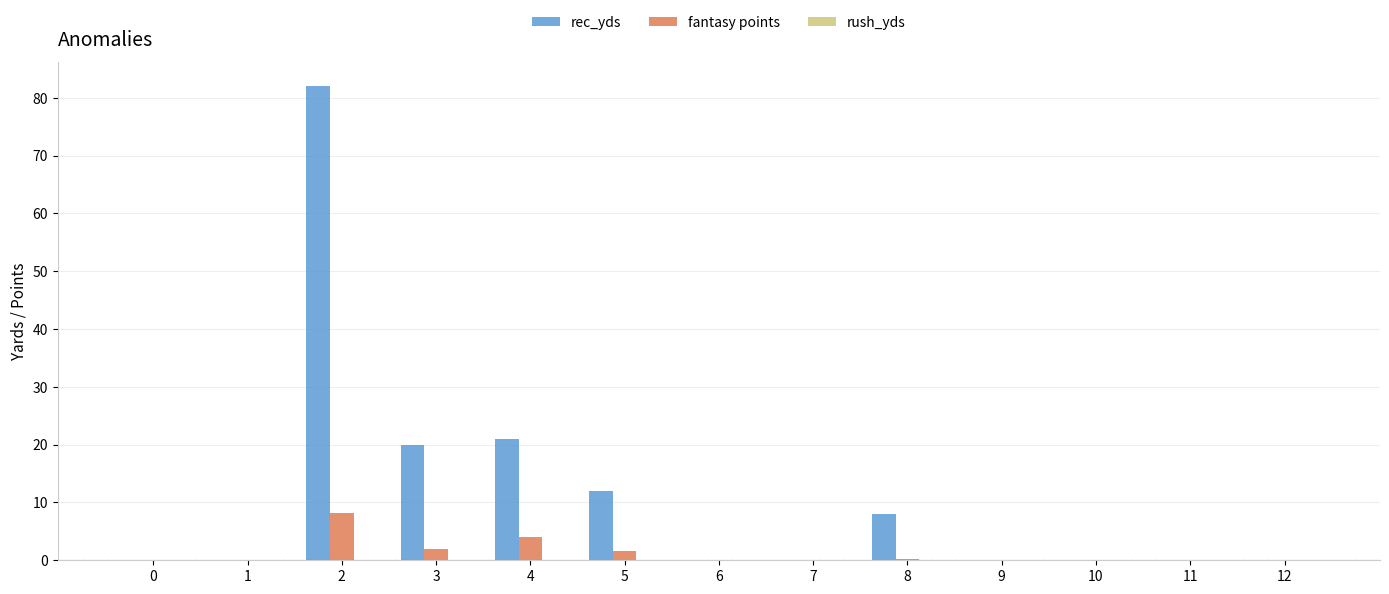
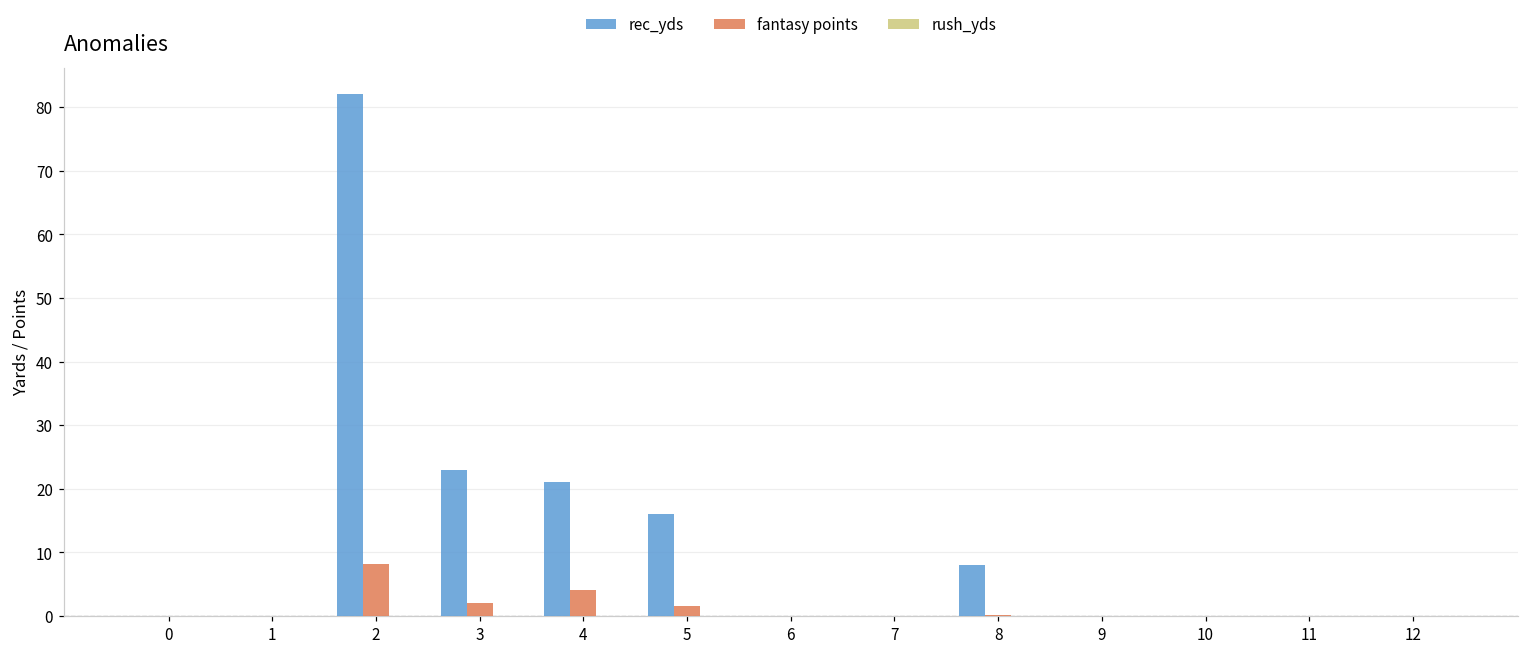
  {
    "rec_yds": {
      "0": 0,
      "1": 0,
      "2": 82,
-     "3": 20,
+     "3": 23,
      "4": 21,
-     "5": 12,
+     "5": 16,
      "6": 0,
      "7": 0,
      "8": 8,
      "9": 0,
      "10": 0,
      "11": 0,
      "12": 0
    },
    "fantasy points": {
      "0": 0,
      "1": 0,
      "2": 8,
      "3": 2,
      "4": 4,
      "5": 2,
      "6": 0,
      "7": 0,
      "9": 0,
      "10": 0,
      "11": 0,
      "12": 0
    },
    "rush_yds": {
      "0": 0,
      "1": 0,
      "2": 0,
      "3": 0,
      "4": 0,
      "5": 0,
      "6": 0,
      "7": 0,
      "8": 0,
      "9": 0,
      "10": 0,
      "11": 0,
      "12": 0
    }
  }
